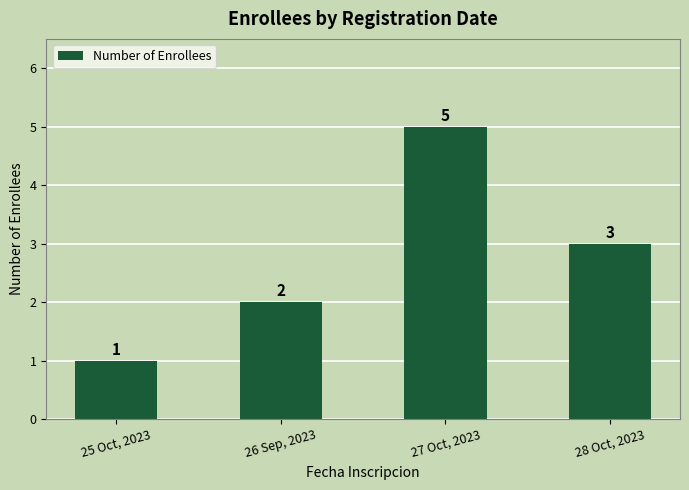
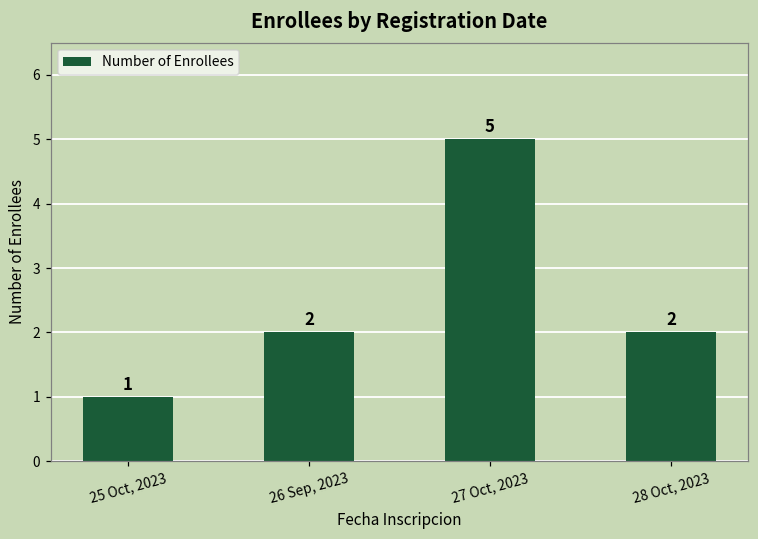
  {
    "25 Oct, 2023": 1,
    "26 Sep, 2023": 2,
    "27 Oct, 2023": 5,
-   "28 Oct, 2023": 3
+   "28 Oct, 2023": 2
  }
